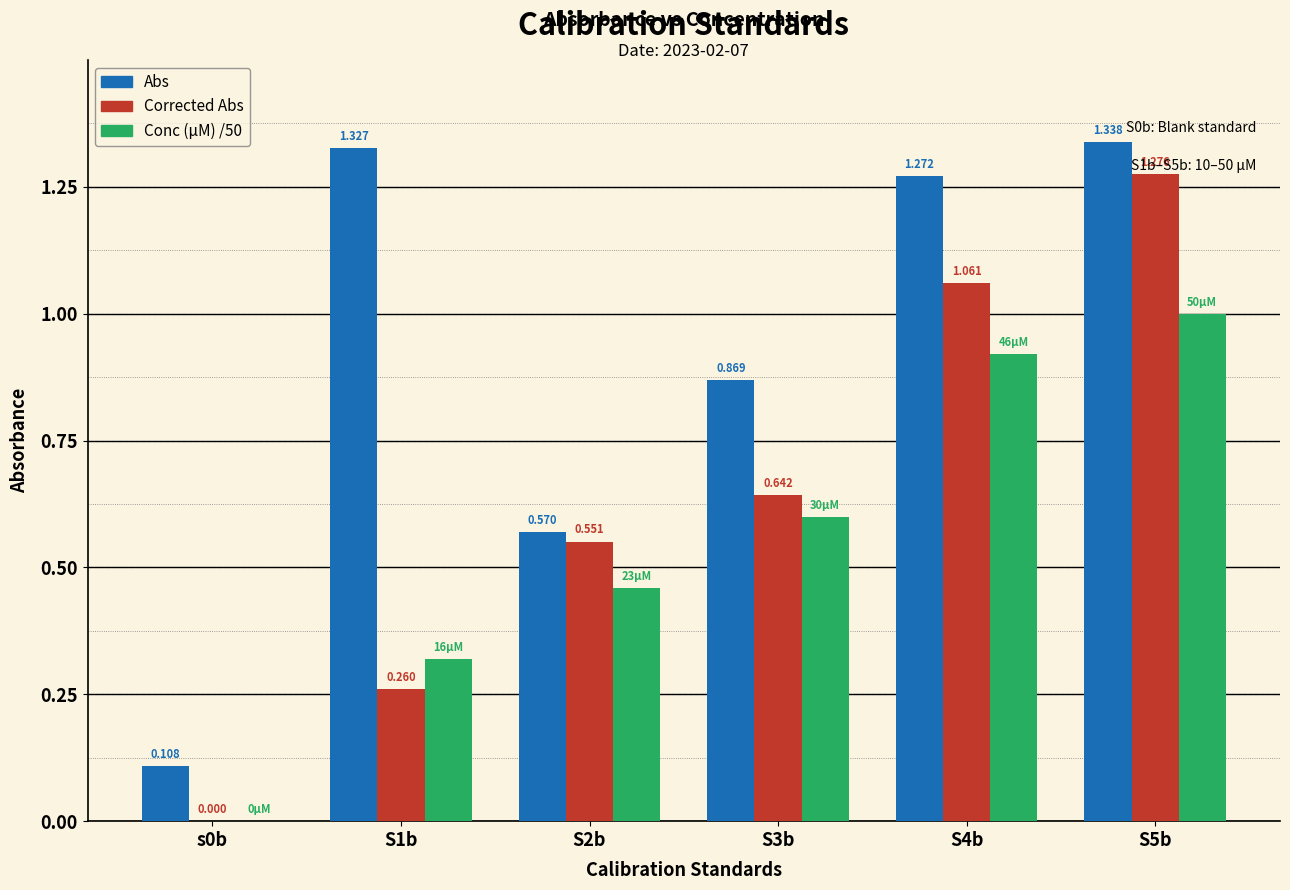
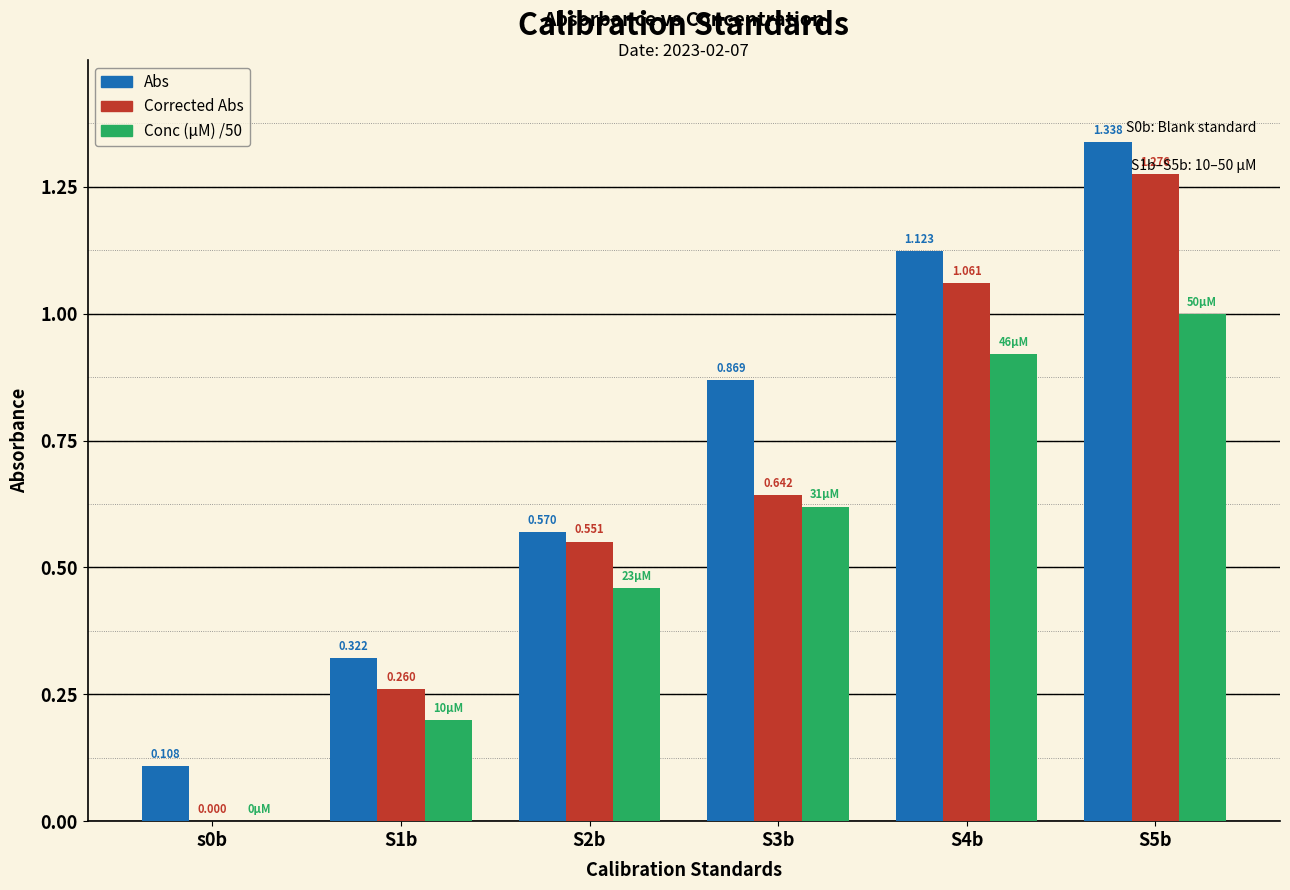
  {
    "Abs": {
      "s0b": 0.108,
-     "S1b": 1.327,
+     "S1b": 0.322,
      "S2b": 0.570,
      "S3b": 0.869,
-     "S4b": 1.272,
+     "S4b": 1.123,
      "S5b": 1.338
    },
    "Corrected Abs": {
      "s0b": 0.000,
      "S1b": 0.260,
      "S2b": 0.551,
      "S3b": 0.642,
      "S4b": 1.061
    },
    "Conc (μM) /50": {
      "s0b": 0,
-     "S1b": 16,
-     "S3b": 30
+     "S1b": 10,
+     "S3b": 31
    }
  }
